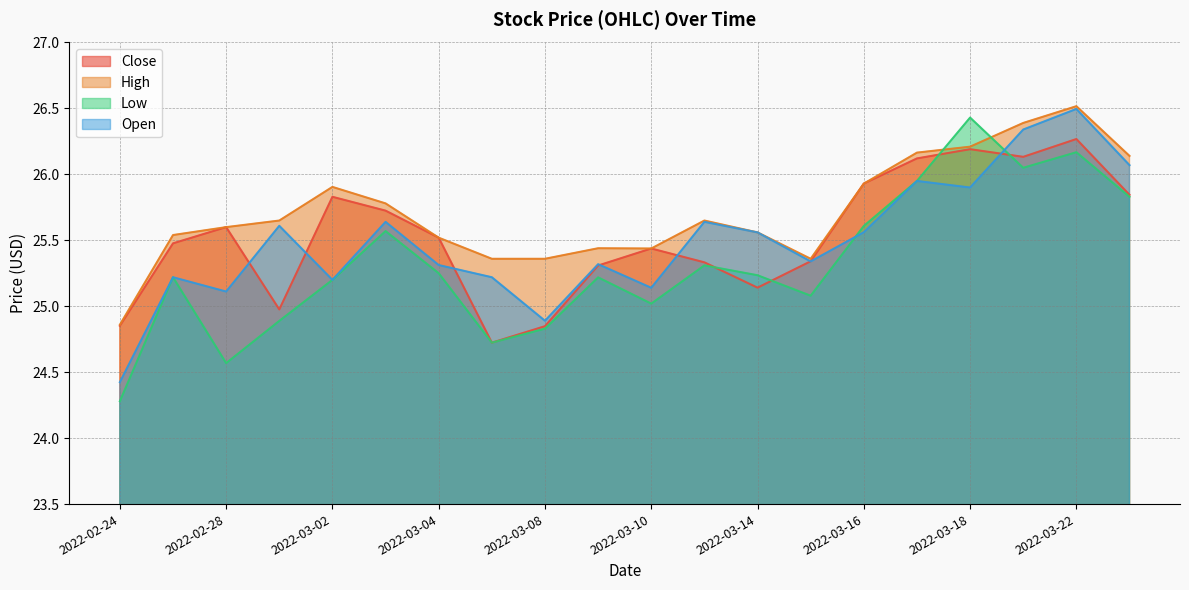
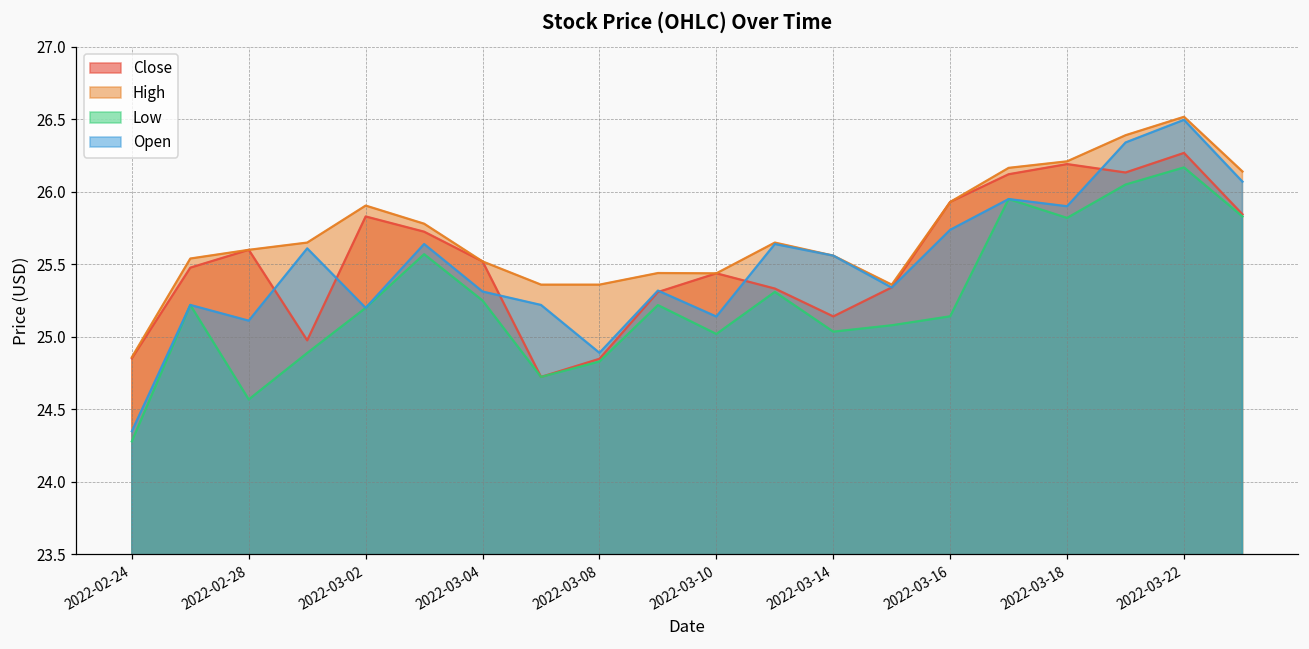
  {
    "Low": {
      "2022-02-24": 24.28,
      "2022-02-28": 24.57,
      "2022-03-04": 25.25,
      "2022-03-10": 25.02,
-     "2022-03-14": 25.24,
-     "2022-03-16": 25.61,
-     "2022-03-18": 26.43,
+     "2022-03-14": 25.04,
+     "2022-03-16": 25.14,
+     "2022-03-18": 25.82,
      "2022-03-22": 26.17
    },
    "Open": {
-     "2022-02-24": 24.42,
+     "2022-02-24": 24.35,
      "2022-02-28": 25.11,
      "2022-03-04": 25.31,
      "2022-03-08": 24.89,
      "2022-03-10": 25.14,
-     "2022-03-16": 25.56,
+     "2022-03-16": 25.74,
      "2022-03-18": 25.90,
      "2022-03-22": 26.50
    }
  }
